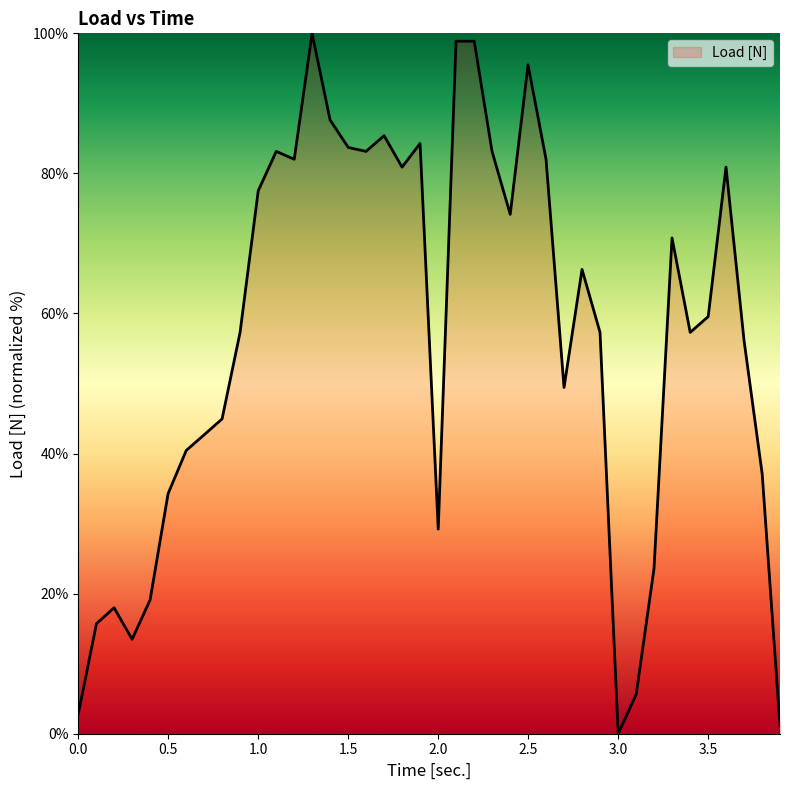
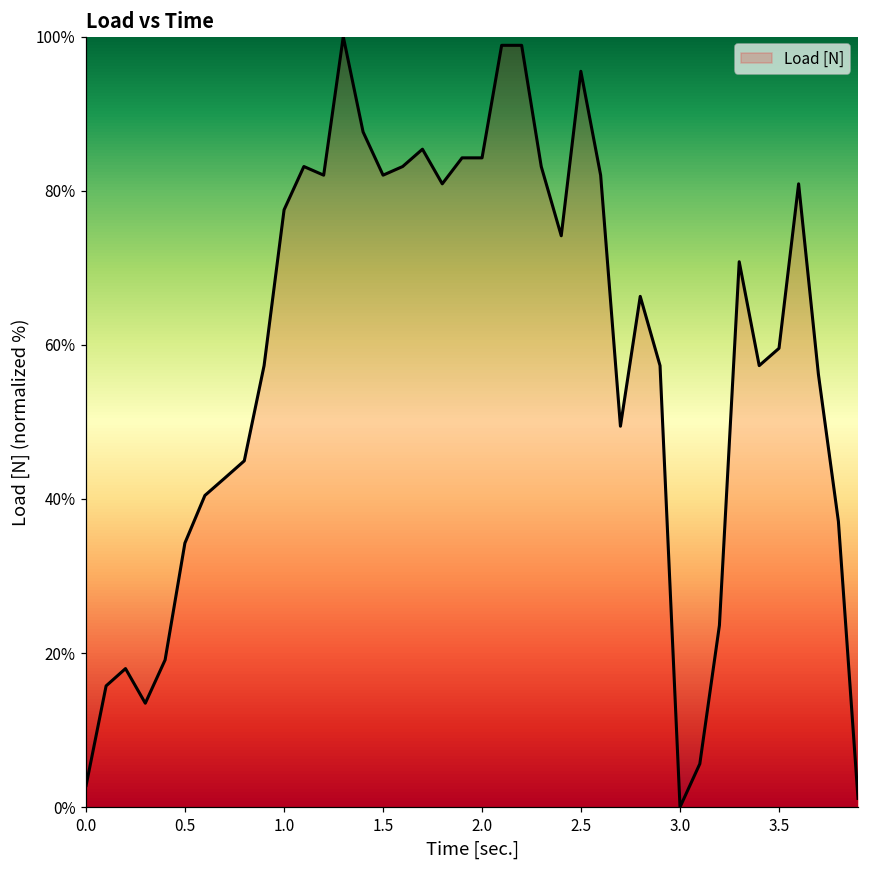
  {
    "0.0": "3%",
    "0.5": "34%",
    "1.0": "78%",
-   "1.5": "84%",
-   "2.0": "29%",
+   "1.5": "82%",
+   "2.0": "84%",
    "2.5": "96%",
    "3.0": "0%",
    "3.5": "60%"
  }
